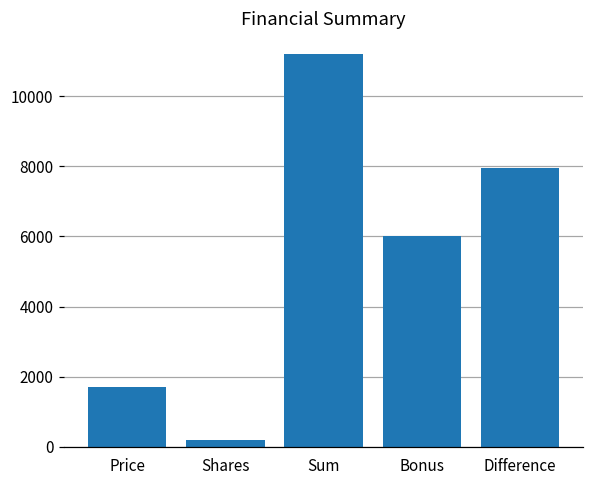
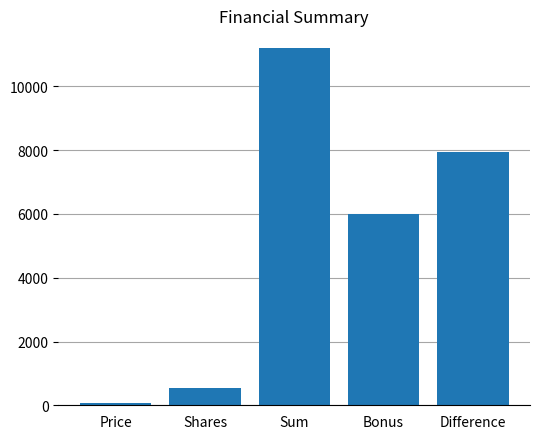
  {
-   "Price": 1700,
-   "Shares": 200,
+   "Price": 100,
+   "Shares": 500,
    "Sum": 11200,
    "Bonus": 6000,
    "Difference": 8000
  }
